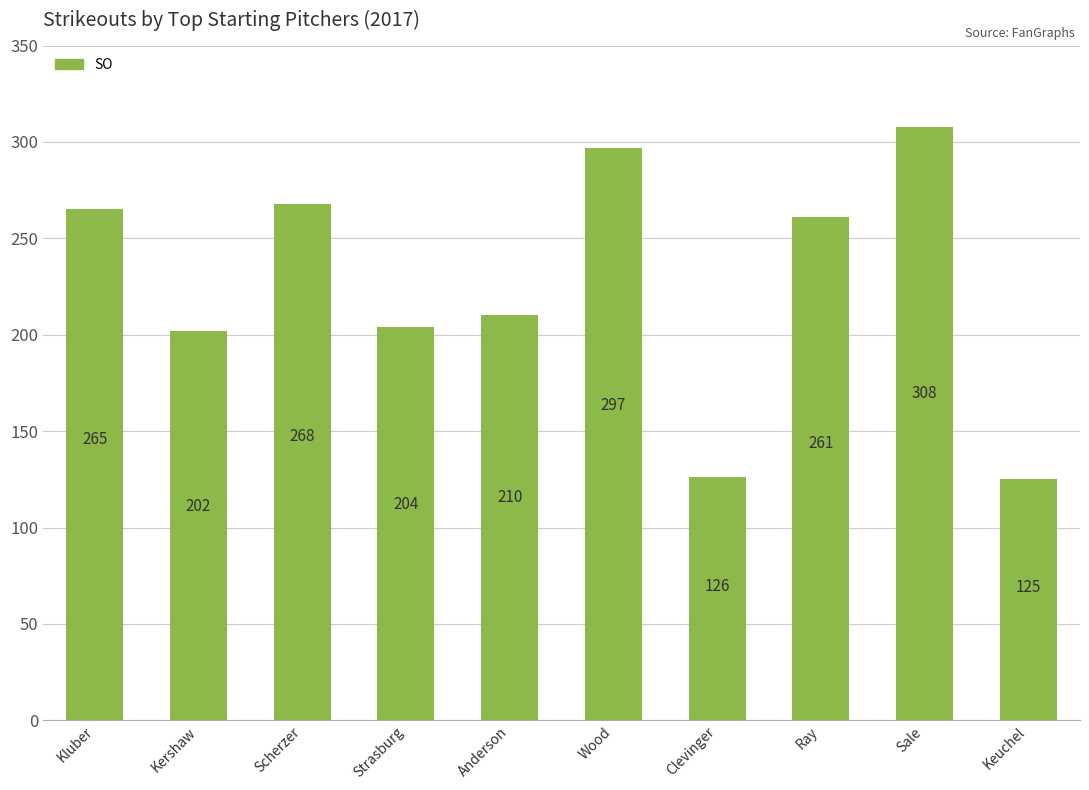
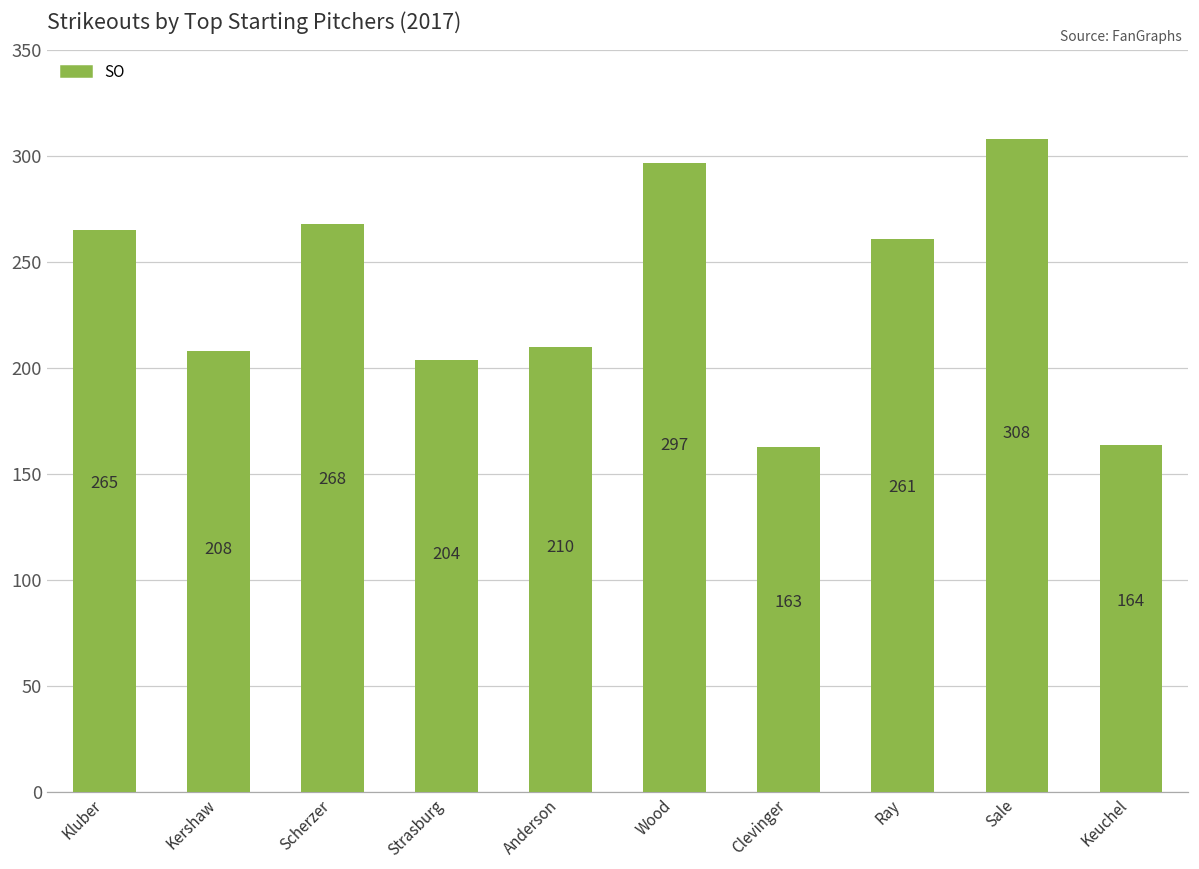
  {
    "Kluber": 265,
-   "Kershaw": 202,
+   "Kershaw": 208,
    "Scherzer": 268,
    "Strasburg": 204,
    "Anderson": 210,
    "Wood": 297,
-   "Clevinger": 126,
+   "Clevinger": 163,
    "Ray": 261,
    "Sale": 308,
-   "Keuchel": 125
+   "Keuchel": 164
  }
